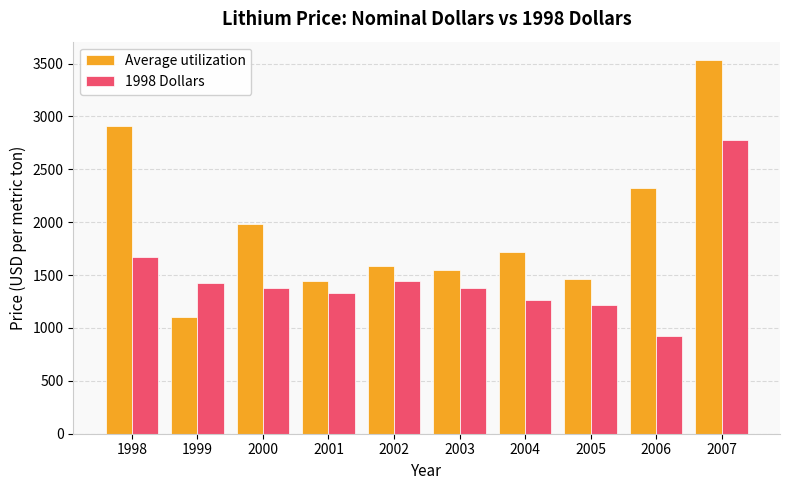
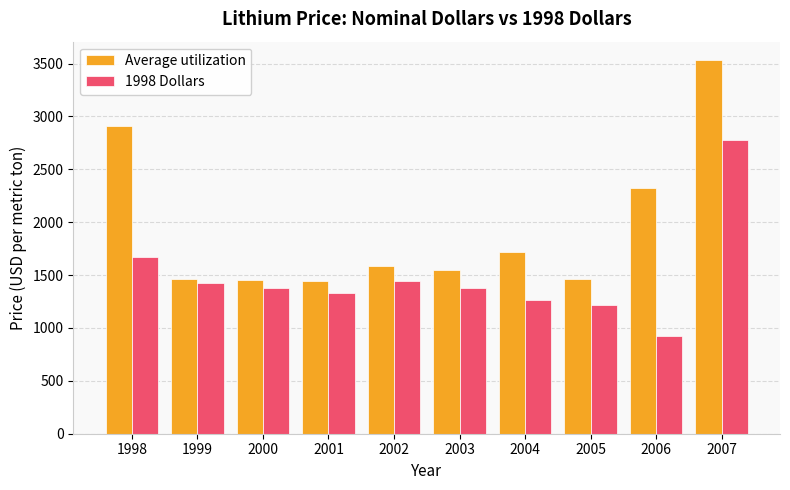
  {
    "Average utilization": {
      "1998": 2910,
-     "1999": 1110,
-     "2000": 1990,
+     "1999": 1460,
+     "2000": 1450,
      "2001": 1440,
      "2002": 1590,
      "2003": 1550,
      "2004": 1720,
      "2005": 1460,
      "2006": 2320,
      "2007": 3530
    },
    "1998 Dollars": {
      "1998": 1670,
      "1999": 1430,
      "2000": 1370,
      "2001": 1330,
      "2002": 1440,
      "2003": 1370,
      "2004": 1260,
      "2005": 1220,
      "2006": 920,
      "2007": 2780
    }
  }
